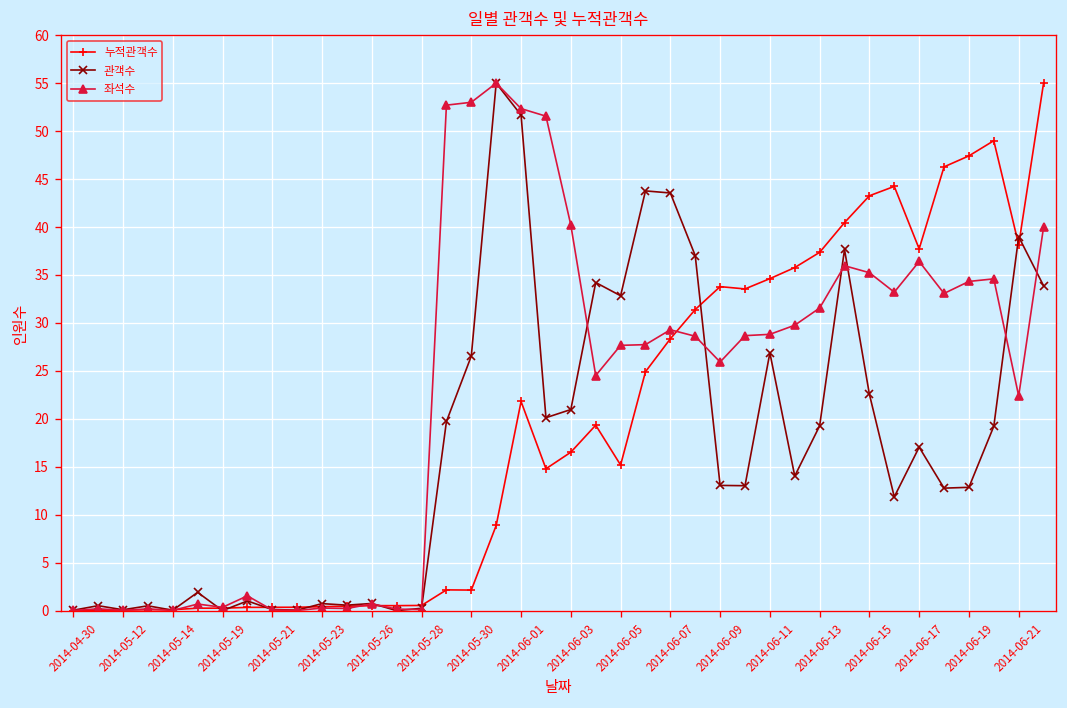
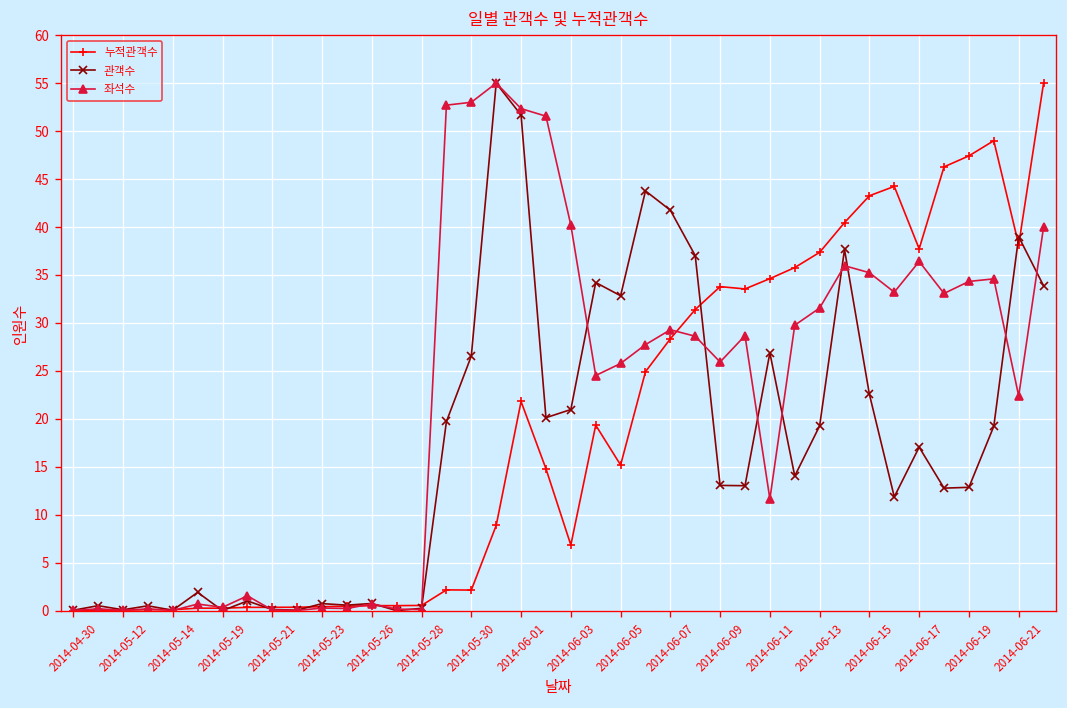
  {
    "누적관객수": {
      "2014-05-30": 2,
      "2014-06-01": 22,
-     "2014-06-03": 17,
+     "2014-06-03": 7,
      "2014-06-05": 15,
      "2014-06-07": 28,
      "2014-06-09": 34,
      "2014-06-11": 35,
      "2014-06-13": 37,
      "2014-06-15": 43,
      "2014-06-17": 38,
      "2014-06-19": 47,
      "2014-06-21": 38
    },
    "관객수": {
      "2014-05-23": 1,
      "2014-05-30": 27,
      "2014-06-01": 52,
      "2014-06-03": 21,
      "2014-06-05": 33,
-     "2014-06-07": 44,
+     "2014-06-07": 42,
      "2014-06-09": 13,
      "2014-06-11": 27,
      "2014-06-13": 19,
      "2014-06-15": 23,
      "2014-06-17": 17,
      "2014-06-19": 13,
      "2014-06-21": 39
    },
    "좌석수": {
      "2014-05-30": 53,
      "2014-06-01": 52,
      "2014-06-03": 40,
-     "2014-06-05": 28,
+     "2014-06-05": 26,
      "2014-06-07": 29,
      "2014-06-09": 26,
-     "2014-06-11": 29,
+     "2014-06-11": 12,
      "2014-06-13": 32,
      "2014-06-15": 35,
      "2014-06-17": 36,
      "2014-06-19": 34,
      "2014-06-21": 22
    }
  }
